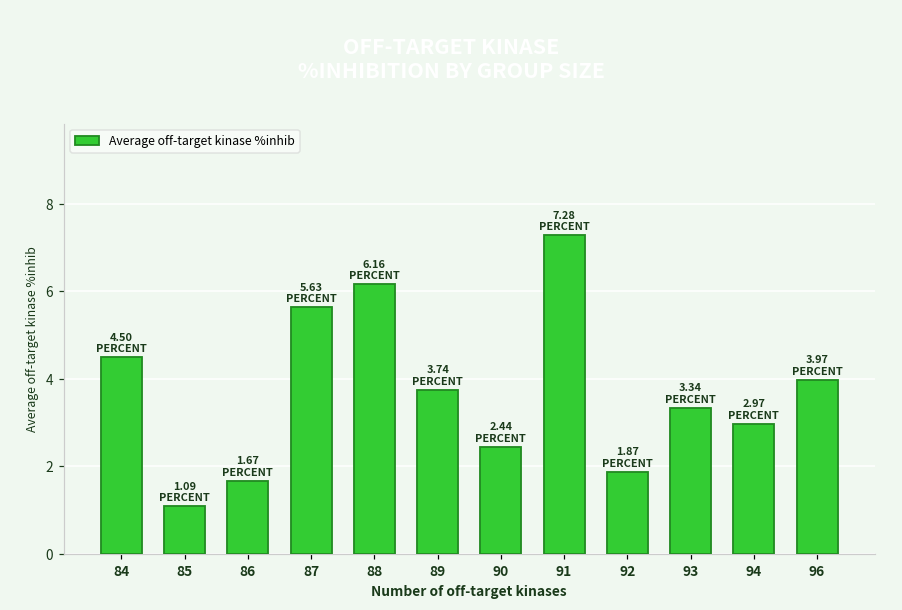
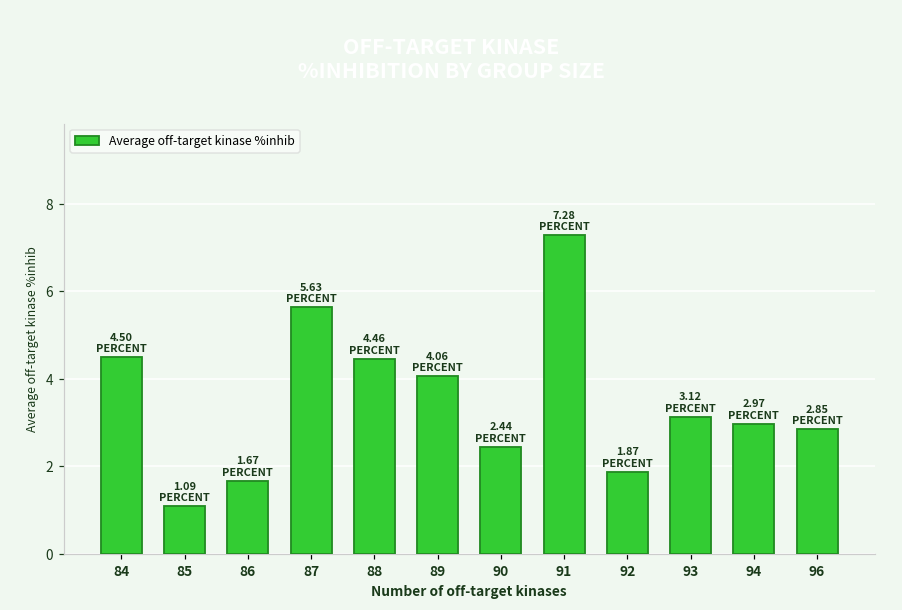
  {
    "84": 4.50,
    "85": 1.09,
    "86": 1.67,
    "87": 5.63,
-   "88": 6.16,
-   "89": 3.74,
+   "88": 4.46,
+   "89": 4.06,
    "90": 2.44,
    "91": 7.28,
    "92": 1.87,
-   "93": 3.34,
+   "93": 3.12,
    "94": 2.97,
-   "96": 3.97
+   "96": 2.85
  }
